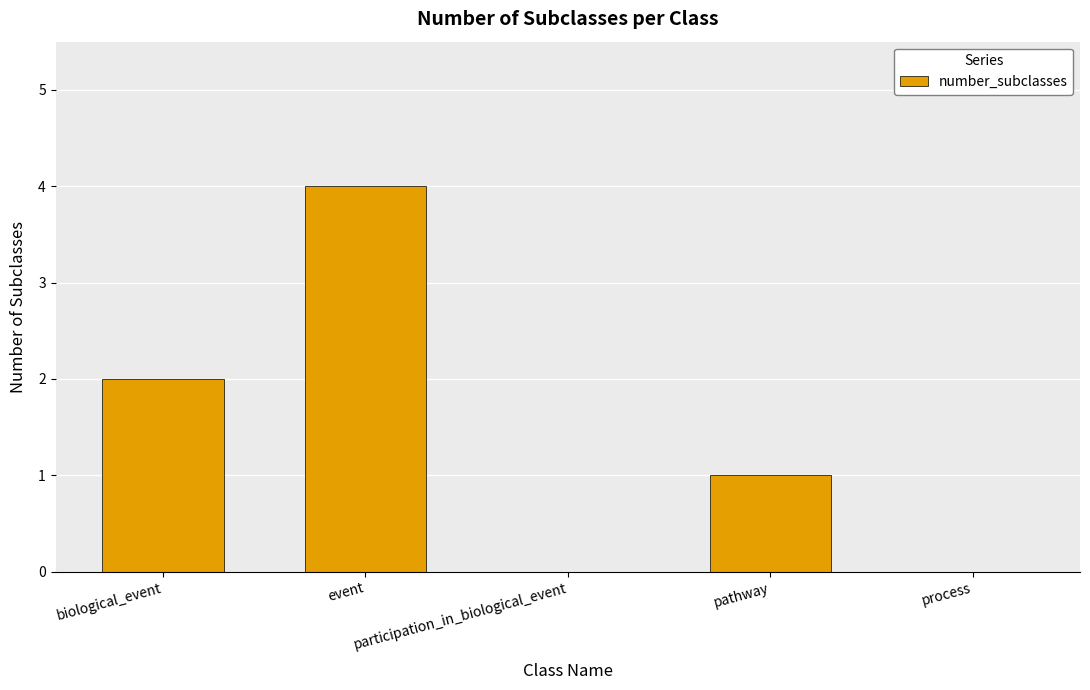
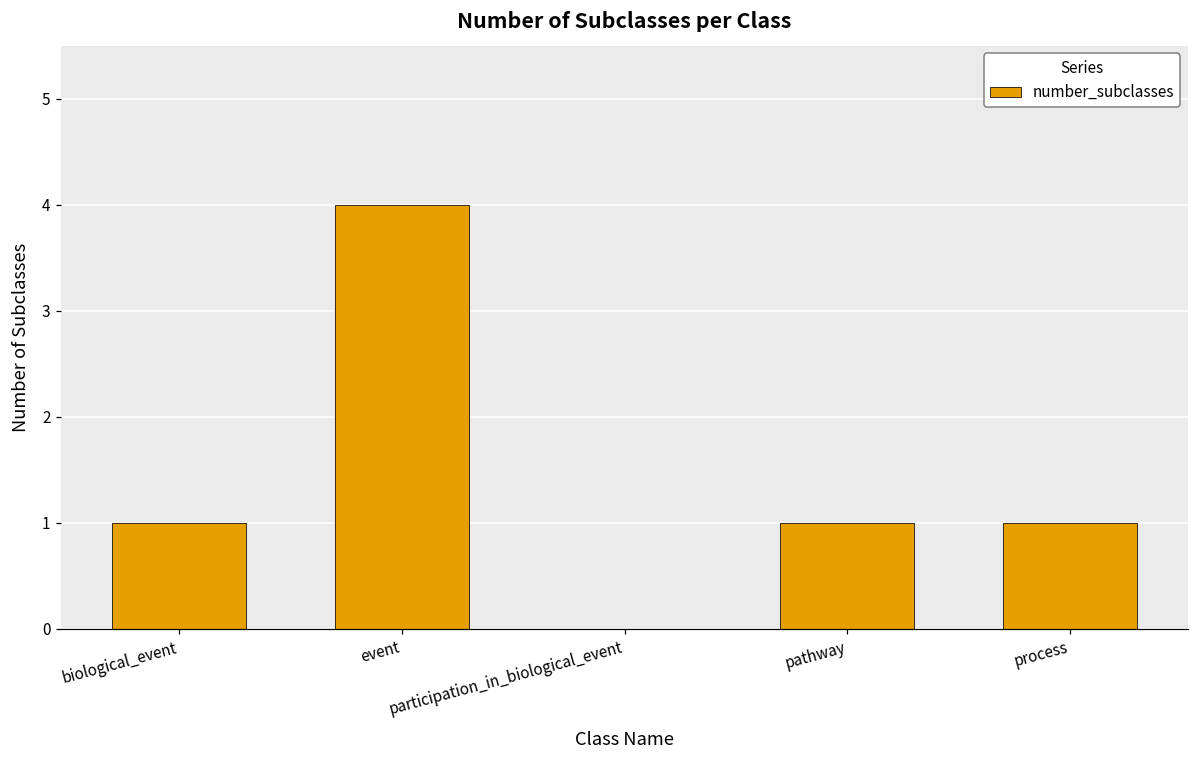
  {
-   "biological_event": 2,
+   "biological_event": 1,
    "event": 4,
    "participation_in_biological_event": 0,
    "pathway": 1,
-   "process": 0
+   "process": 1
  }
